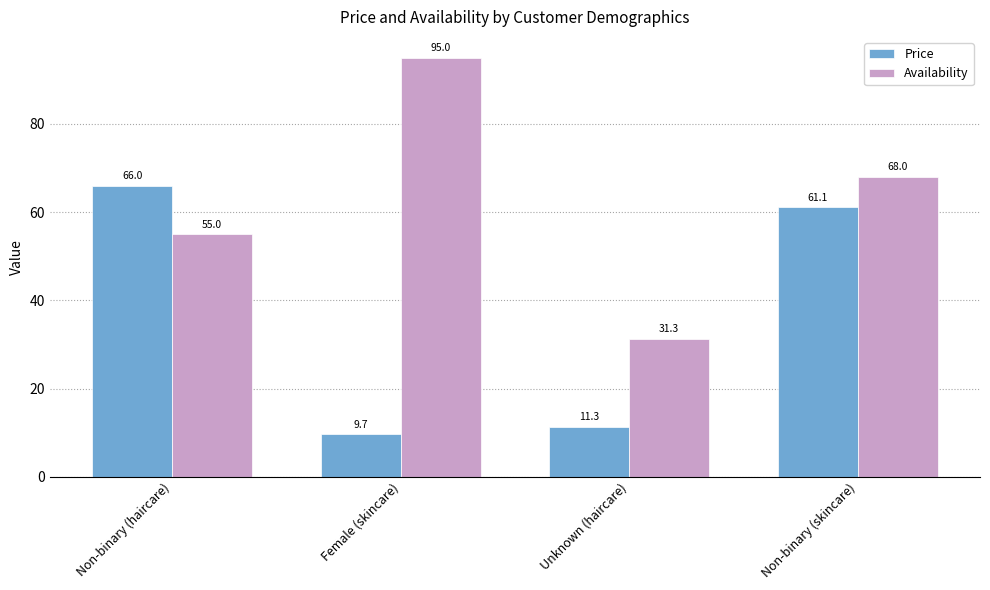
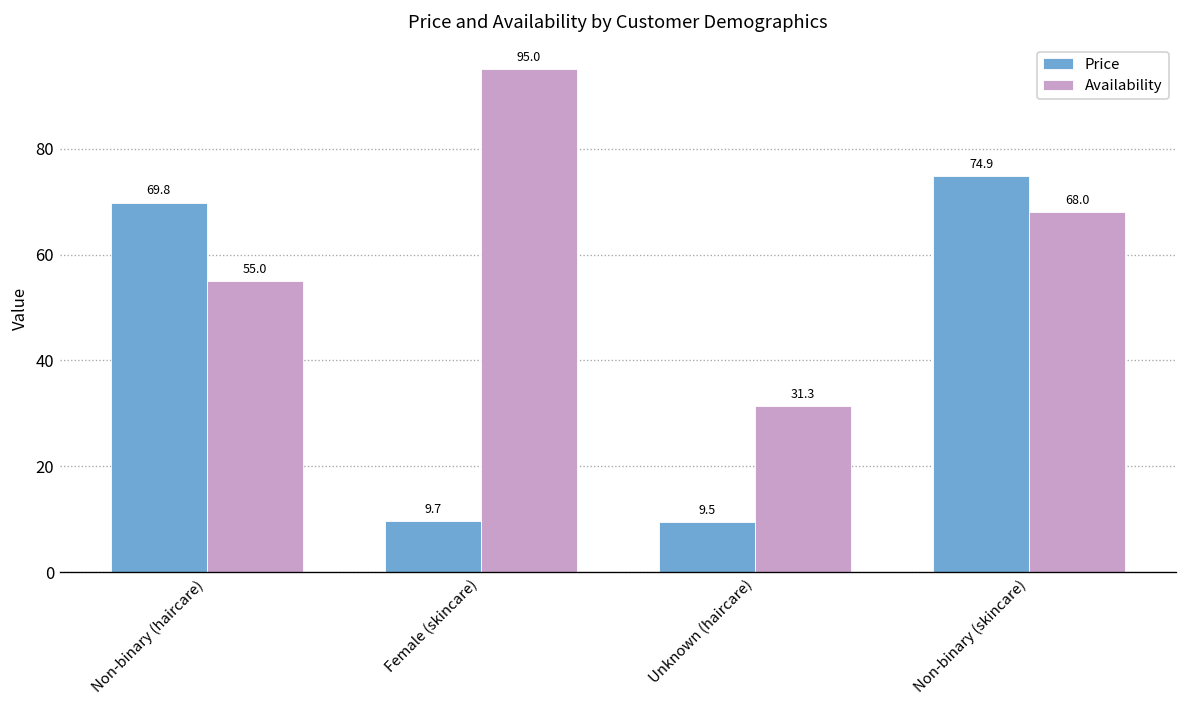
  {
    "Price": {
-     "Non-binary (haircare)": 66.0,
+     "Non-binary (haircare)": 69.8,
      "Female (skincare)": 9.7,
-     "Unknown (haircare)": 11.3,
-     "Non-binary (skincare)": 61.1
+     "Unknown (haircare)": 9.5,
+     "Non-binary (skincare)": 74.9
    },
    "Availability": {
      "Non-binary (haircare)": 55.0,
      "Female (skincare)": 95.0,
      "Unknown (haircare)": 31.3,
      "Non-binary (skincare)": 68.0
    }
  }
